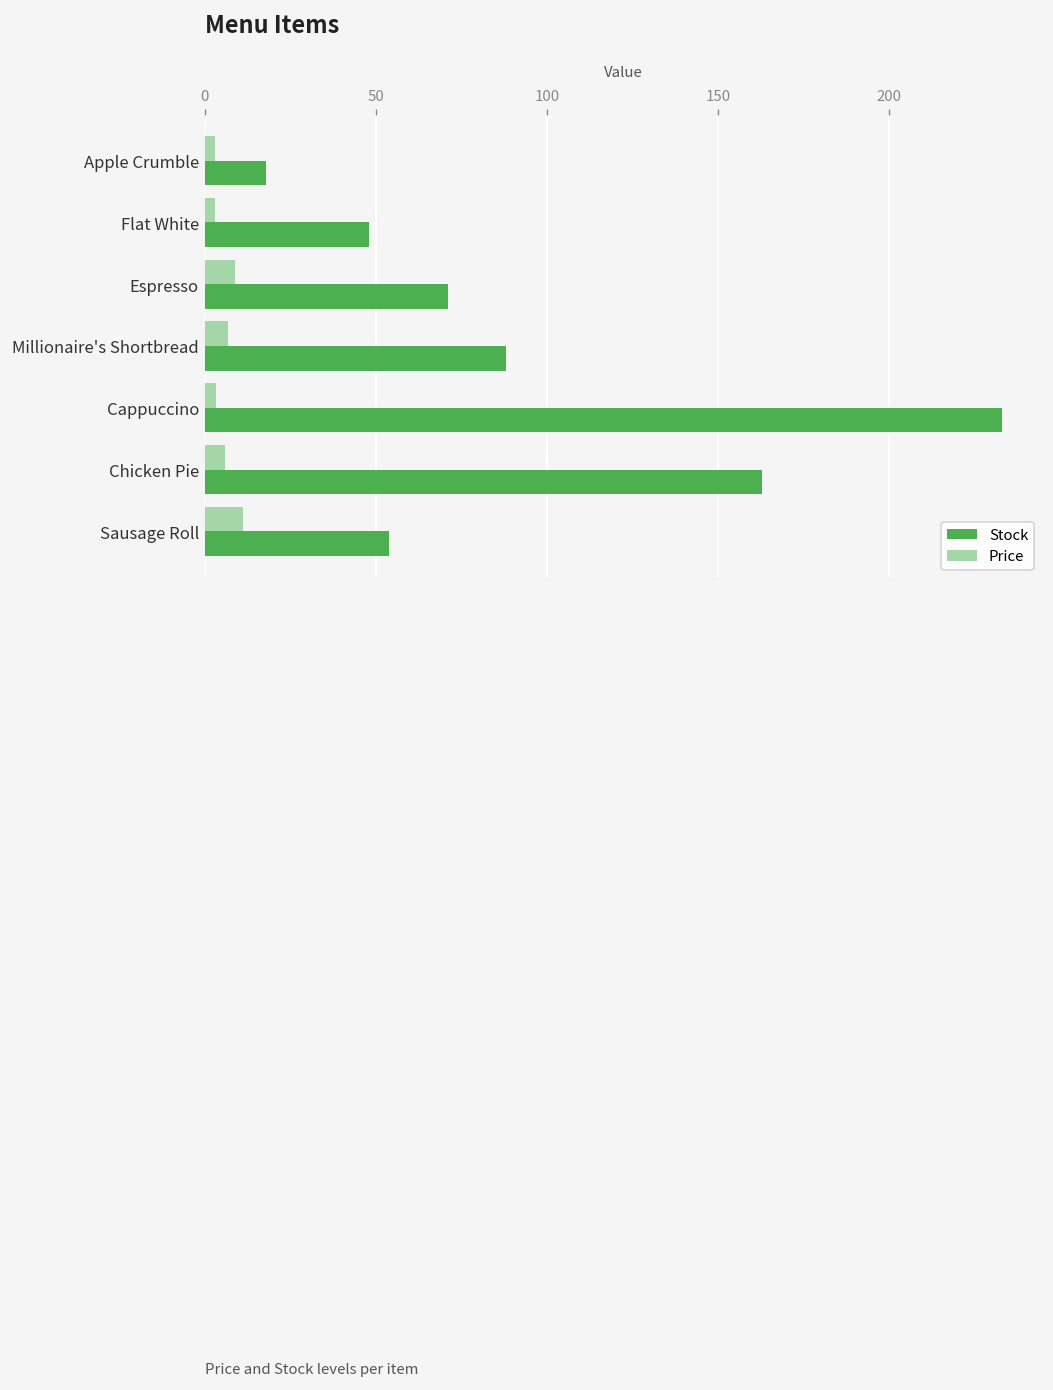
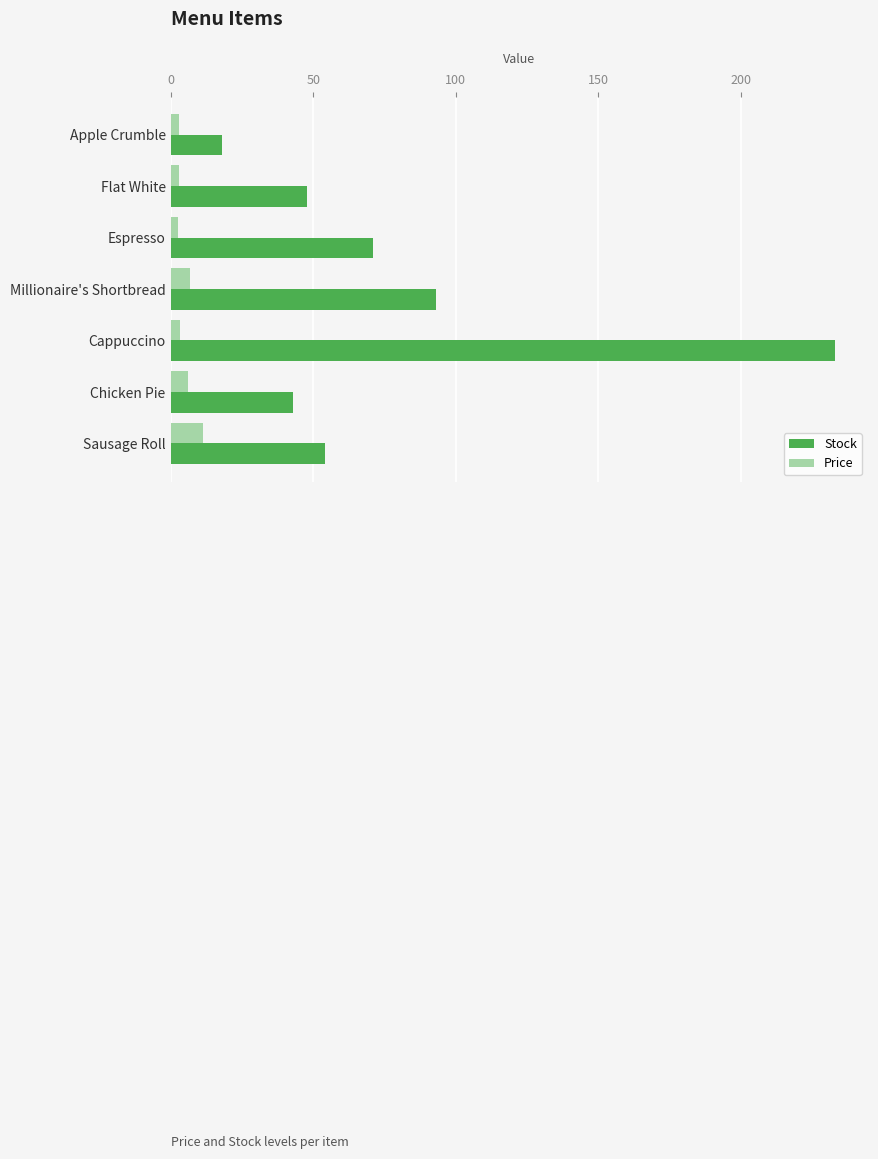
  {
    "Stock": {
      "Apple Crumble": 18,
      "Flat White": 48,
      "Espresso": 71,
-     "Millionaire's Shortbread": 88,
+     "Millionaire's Shortbread": 93,
      "Cappuccino": 233,
-     "Chicken Pie": 163,
+     "Chicken Pie": 43,
      "Sausage Roll": 54
    },
    "Price": {
      "Apple Crumble": 3,
      "Flat White": 3,
-     "Espresso": 9,
+     "Espresso": 3,
      "Millionaire's Shortbread": 7,
      "Cappuccino": 3,
      "Chicken Pie": 6,
      "Sausage Roll": 11
    }
  }
